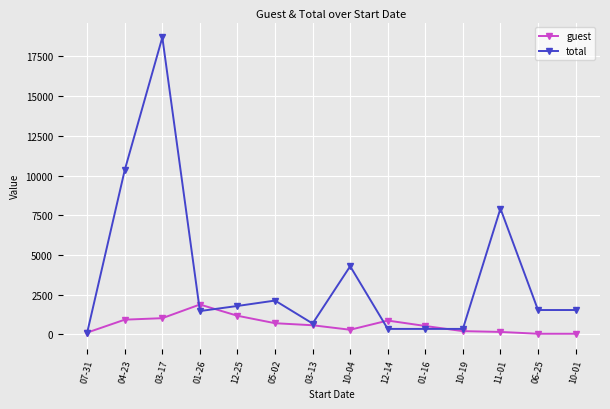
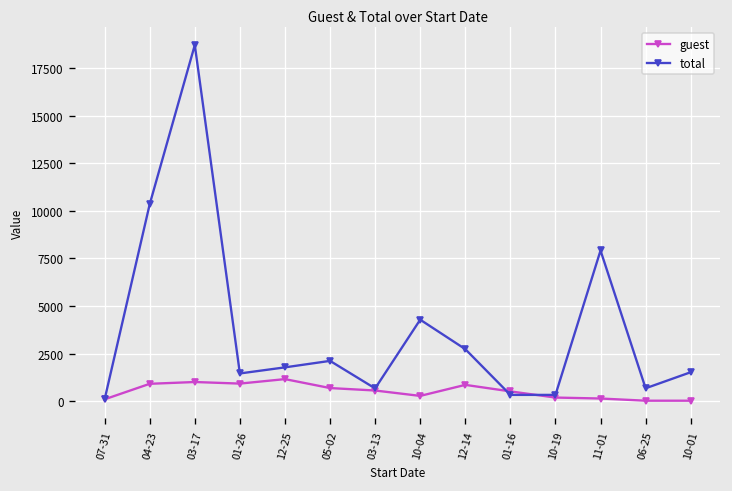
  {
    "guest": {
      "04-23": 900,
      "03-17": 1000,
-     "01-26": 1900,
+     "01-26": 900,
      "12-25": 1200,
      "05-02": 700,
      "10-04": 300,
      "12-14": 900,
      "01-16": 500,
      "11-01": 200,
      "06-25": 0,
      "10-01": 0
    },
    "total": {
      "04-23": 10400,
      "03-17": 18700,
      "01-26": 1500,
      "12-25": 1800,
      "05-02": 2100,
      "10-04": 4300,
-     "12-14": 300,
+     "12-14": 2700,
      "01-16": 300,
      "11-01": 7900,
-     "06-25": 1500,
+     "06-25": 700,
      "10-01": 1500
    }
  }
